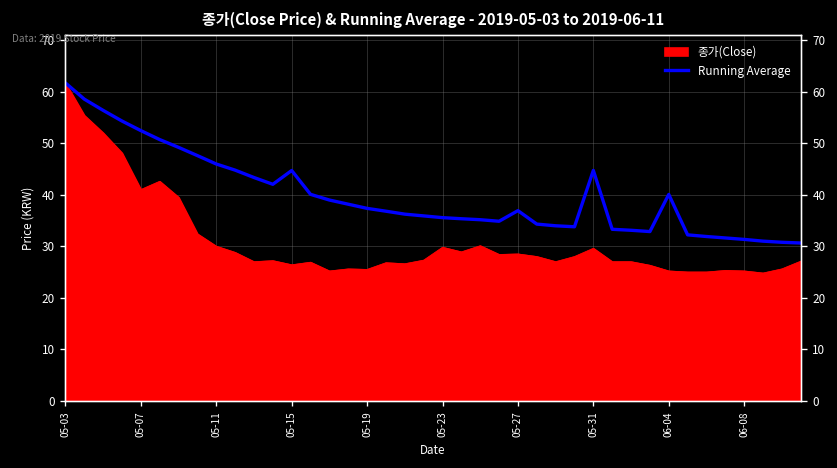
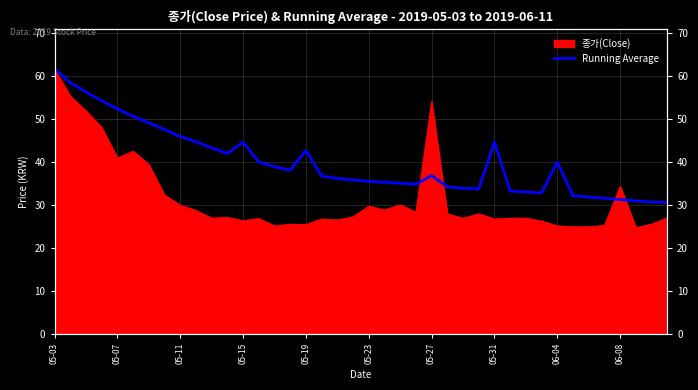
  {
    "종가(Close)": {
      "05-07": 41,
      "05-11": 30,
      "05-15": 26,
      "05-19": 26,
      "05-23": 30,
-     "05-27": 29,
-     "05-31": 30,
+     "05-27": 54,
+     "05-31": 27,
      "06-04": 25,
-     "06-08": 25
+     "06-08": 34
    },
    "Running Average": {
      "05-07": 52,
      "05-11": 46,
      "05-15": 45,
-     "05-19": 37,
+     "05-19": 43,
      "05-23": 36,
      "05-27": 37,
      "05-31": 45,
      "06-04": 40,
      "06-08": 31
    }
  }
